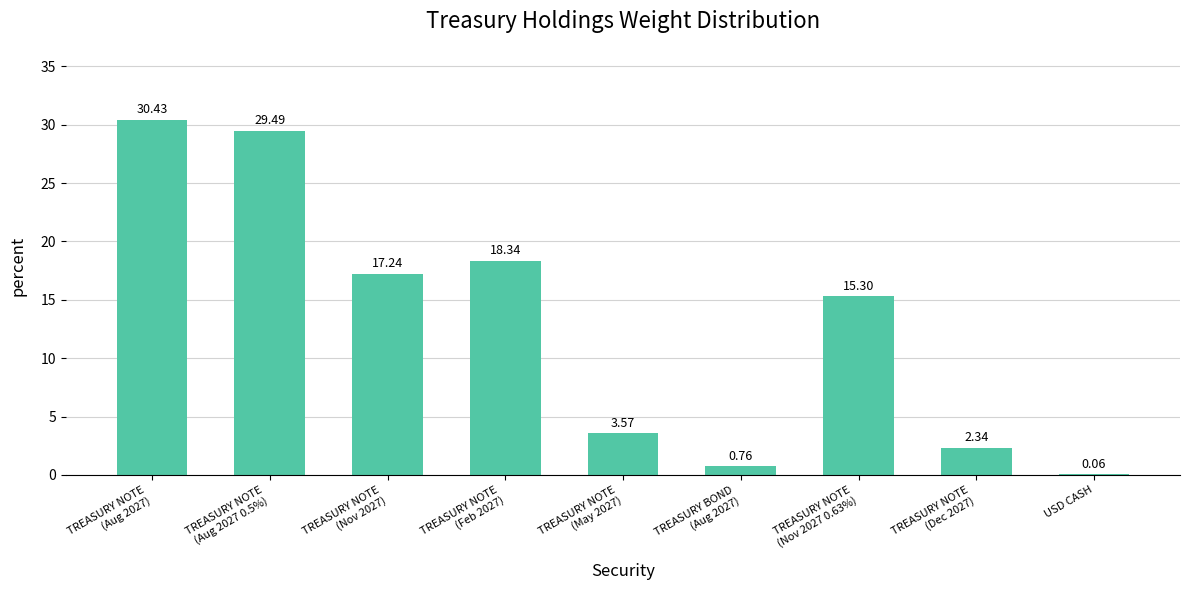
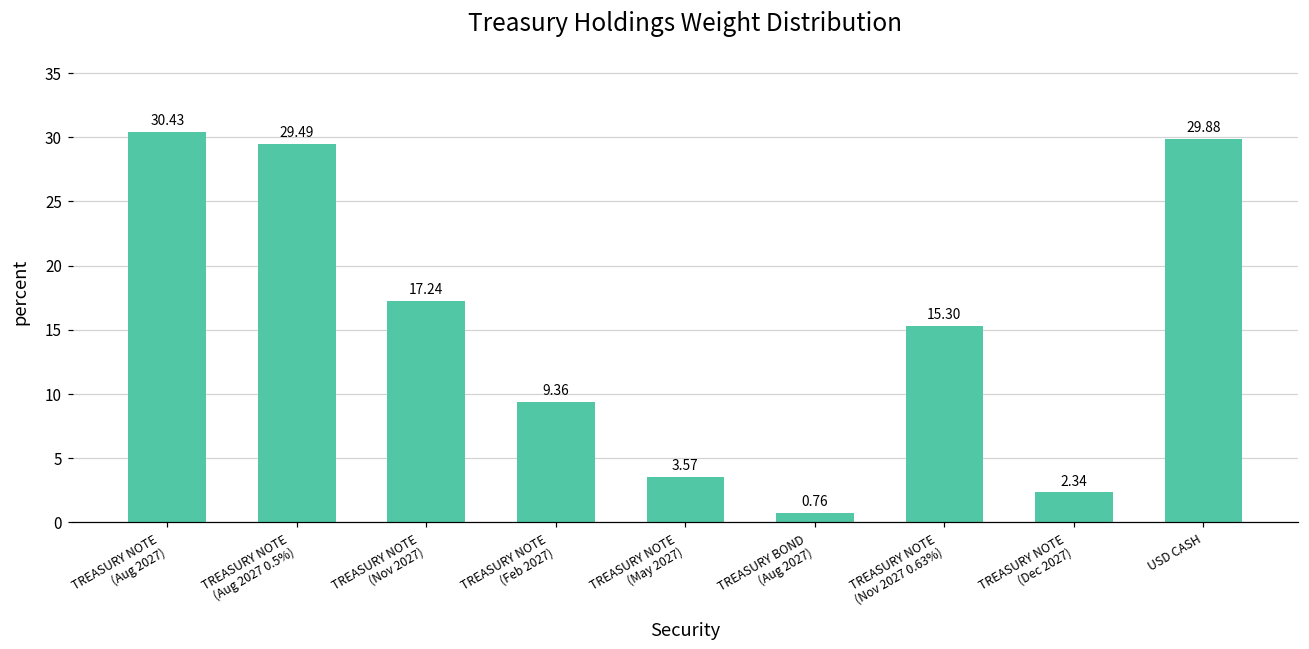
  {
    "TREASURY NOTE (Aug 2027)": 30.43,
    "TREASURY NOTE (Aug 2027 0.5%)": 29.49,
    "TREASURY NOTE (Nov 2027)": 17.24,
-   "TREASURY NOTE (Feb 2027)": 18.34,
+   "TREASURY NOTE (Feb 2027)": 9.36,
    "TREASURY NOTE (May 2027)": 3.57,
    "TREASURY BOND (Aug 2027)": 0.76,
    "TREASURY NOTE (Nov 2027 0.63%)": 15.30,
    "TREASURY NOTE (Dec 2027)": 2.34,
-   "USD CASH": 0.06
+   "USD CASH": 29.88
  }
